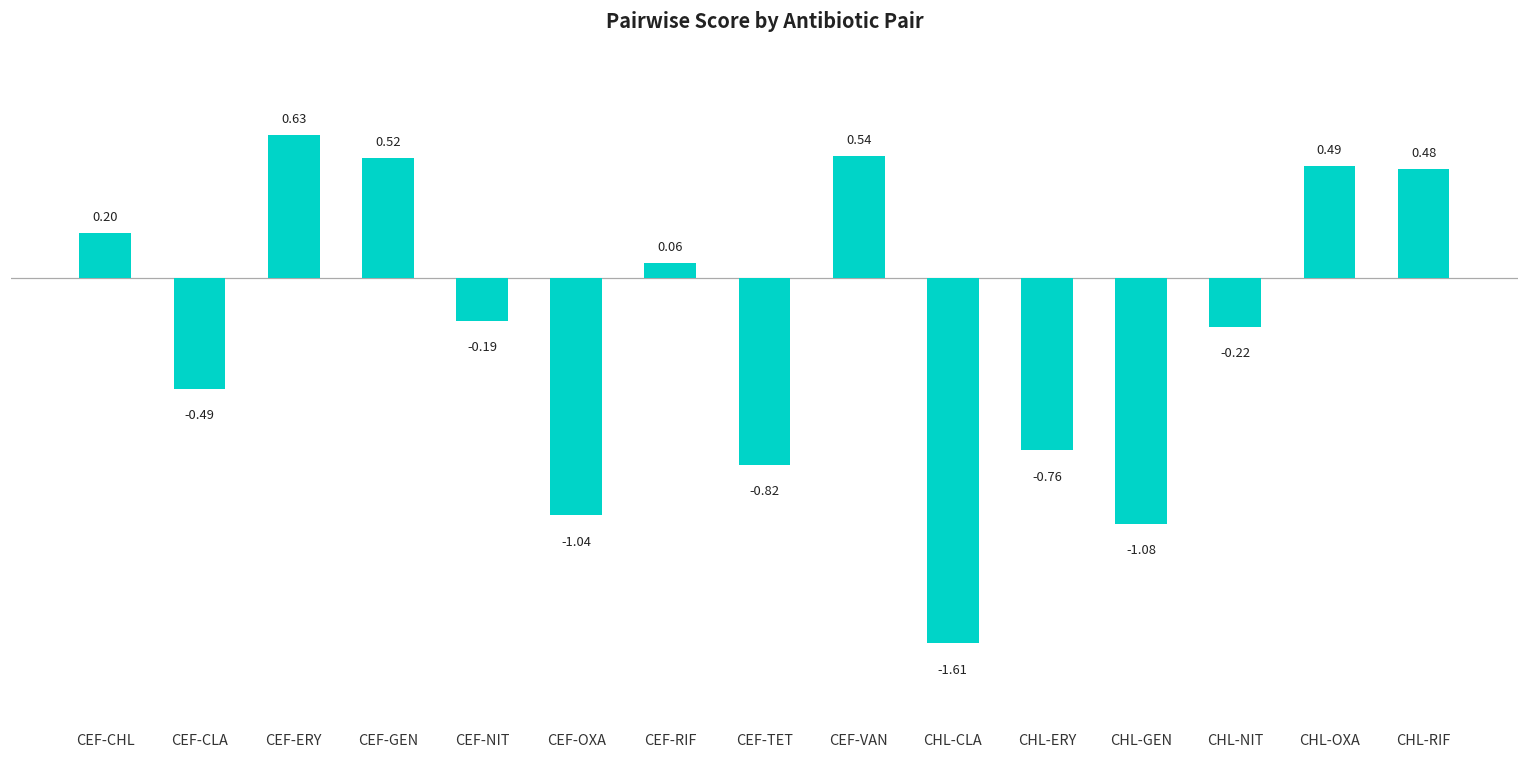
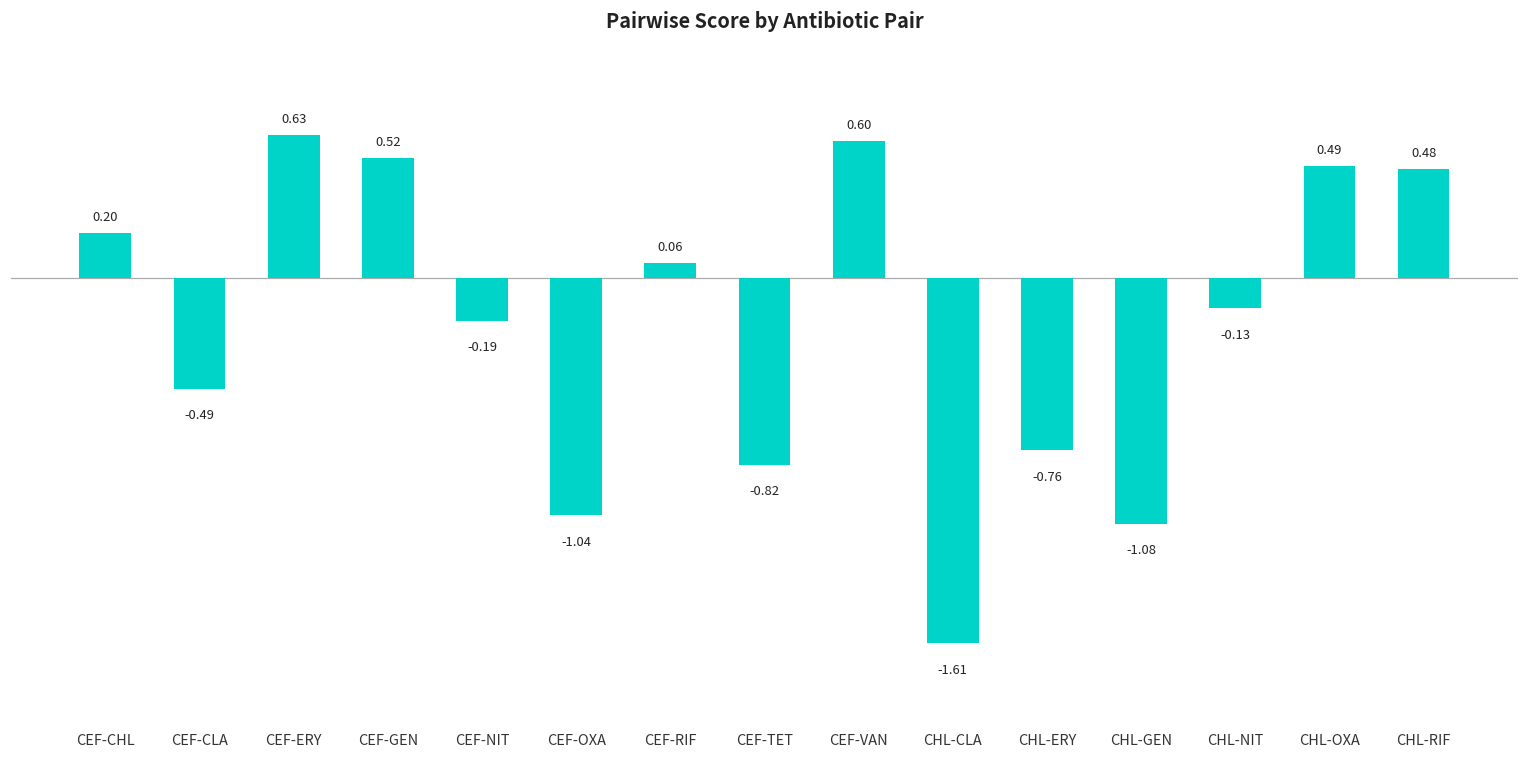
  {
    "CEF-CHL": 0.20,
    "CEF-CLA": -0.49,
    "CEF-ERY": 0.63,
    "CEF-GEN": 0.52,
    "CEF-NIT": -0.19,
    "CEF-OXA": -1.04,
    "CEF-RIF": 0.06,
    "CEF-TET": -0.82,
-   "CEF-VAN": 0.54,
+   "CEF-VAN": 0.60,
    "CHL-CLA": -1.61,
    "CHL-ERY": -0.76,
    "CHL-GEN": -1.08,
-   "CHL-NIT": -0.22,
+   "CHL-NIT": -0.13,
    "CHL-OXA": 0.49,
    "CHL-RIF": 0.48
  }
